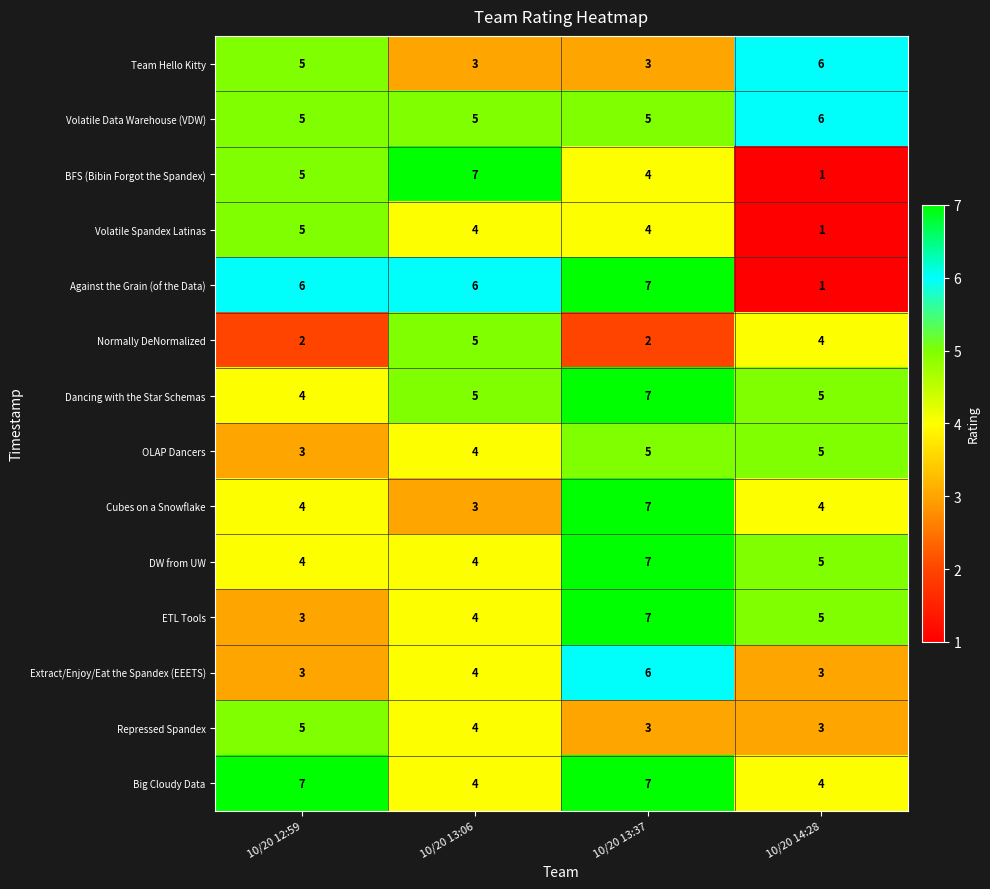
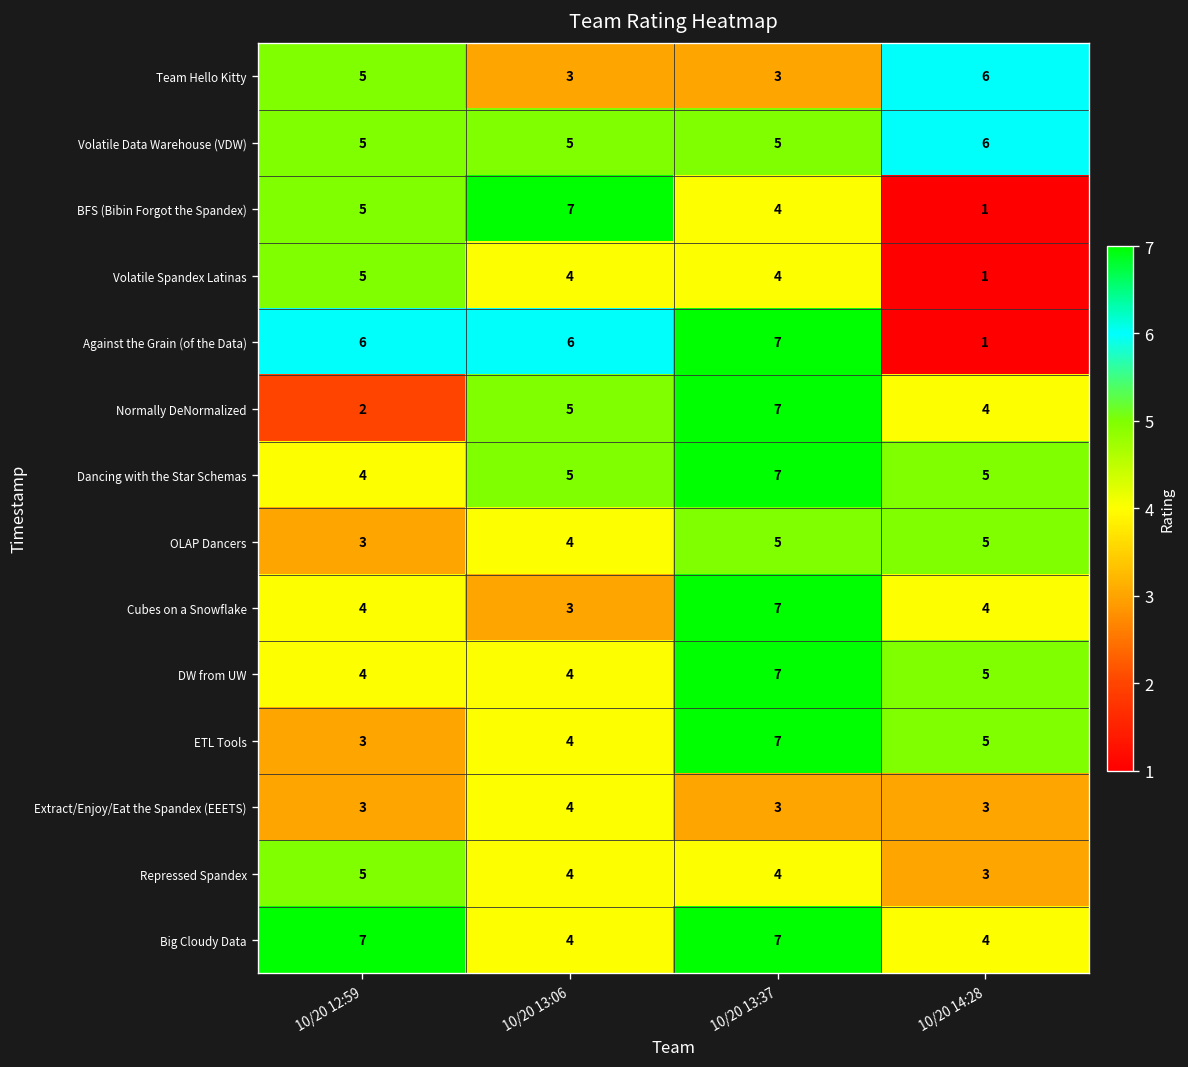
  {
    "Team Hello Kitty": {
      "10/20 12:59": 5,
      "10/20 13:06": 3,
      "10/20 13:37": 3,
      "10/20 14:28": 6
    },
    "Volatile Data Warehouse (VDW)": {
      "10/20 12:59": 5,
      "10/20 13:06": 5,
      "10/20 13:37": 5,
      "10/20 14:28": 6
    },
    "BFS (Bibin Forgot the Spandex)": {
      "10/20 12:59": 5,
      "10/20 13:06": 7,
      "10/20 13:37": 4,
      "10/20 14:28": 1
    },
    "Volatile Spandex Latinas": {
      "10/20 12:59": 5,
      "10/20 13:06": 4,
      "10/20 13:37": 4,
      "10/20 14:28": 1
    },
    "Against the Grain (of the Data)": {
      "10/20 12:59": 6,
      "10/20 13:06": 6,
      "10/20 13:37": 7,
      "10/20 14:28": 1
    },
    "Normally DeNormalized": {
      "10/20 12:59": 2,
      "10/20 13:06": 5,
-     "10/20 13:37": 2,
+     "10/20 13:37": 7,
      "10/20 14:28": 4
    },
    "Dancing with the Star Schemas": {
      "10/20 12:59": 4,
      "10/20 13:06": 5,
      "10/20 13:37": 7,
      "10/20 14:28": 5
    },
    "OLAP Dancers": {
      "10/20 12:59": 3,
      "10/20 13:06": 4,
      "10/20 13:37": 5,
      "10/20 14:28": 5
    },
    "Cubes on a Snowflake": {
      "10/20 12:59": 4,
      "10/20 13:06": 3,
      "10/20 13:37": 7,
      "10/20 14:28": 4
    },
    "DW from UW": {
      "10/20 12:59": 4,
      "10/20 13:06": 4,
      "10/20 13:37": 7,
      "10/20 14:28": 5
    },
    "ETL Tools": {
      "10/20 12:59": 3,
      "10/20 13:06": 4,
      "10/20 13:37": 7,
      "10/20 14:28": 5
    },
    "Extract/Enjoy/Eat the Spandex (EEETS)": {
      "10/20 12:59": 3,
      "10/20 13:06": 4,
-     "10/20 13:37": 6,
+     "10/20 13:37": 3,
      "10/20 14:28": 3
    },
    "Repressed Spandex": {
      "10/20 12:59": 5,
      "10/20 13:06": 4,
-     "10/20 13:37": 3,
+     "10/20 13:37": 4,
      "10/20 14:28": 3
    },
    "Big Cloudy Data": {
      "10/20 12:59": 7,
      "10/20 13:06": 4,
      "10/20 13:37": 7,
      "10/20 14:28": 4
    }
  }
